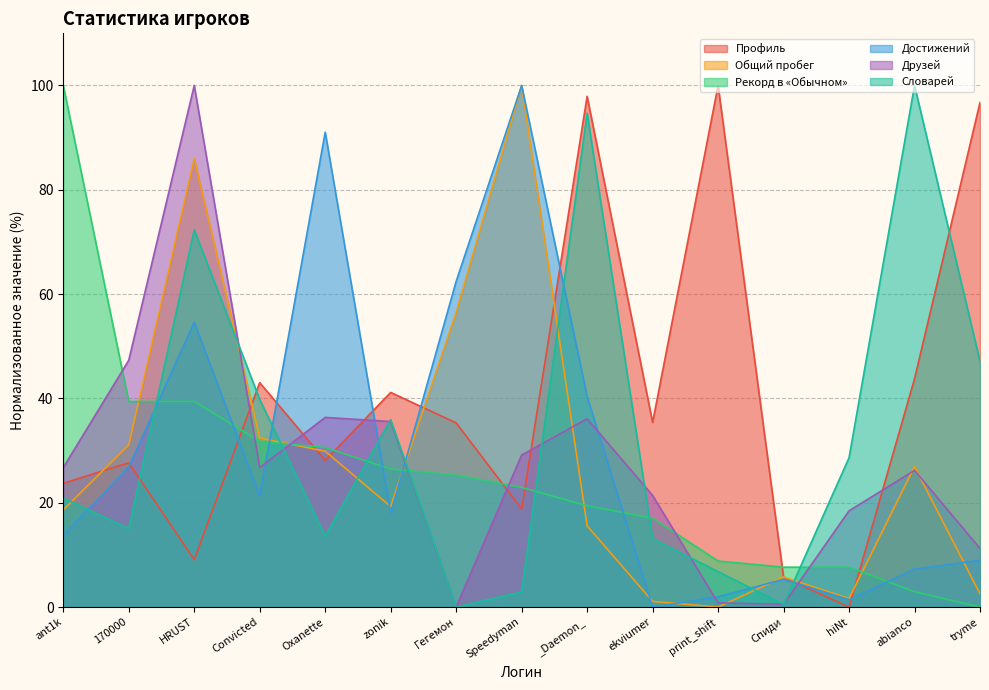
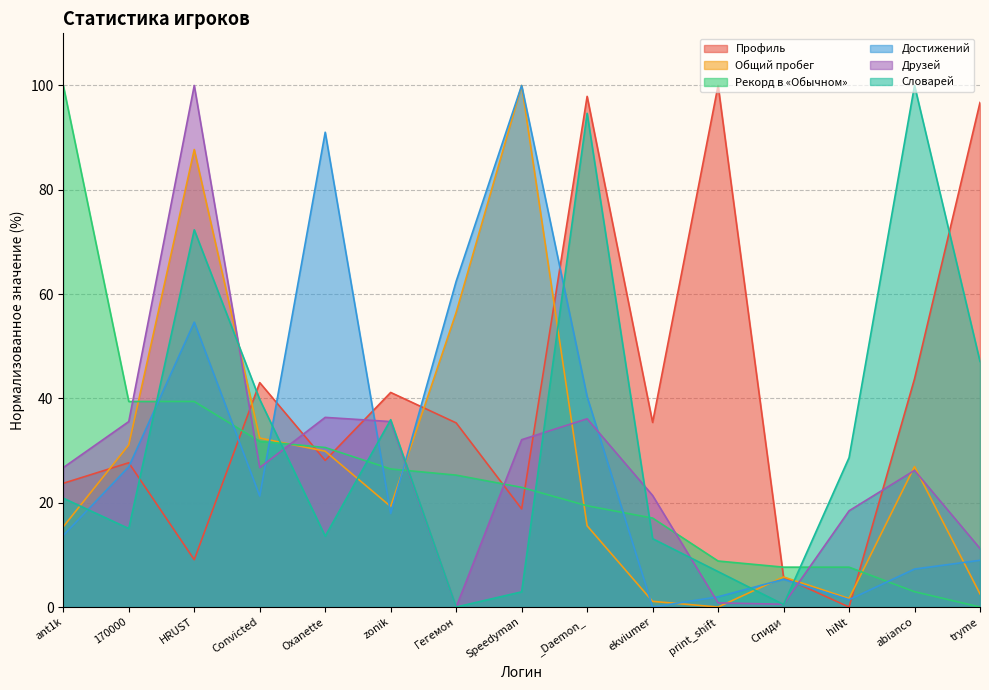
  {
    "Профиль": {
      "ant1k": 24,
      "170000": 28,
      "HRUST": 9,
      "Convicted": 43,
      "Oxanette": 28,
      "zonik": 41,
      "Гегемон": 35,
      "Speedyman": 19,
      "_Daemon_": 98,
      "ekviumer": 35,
      "hiNt": 0,
      "abianco": 44,
      "tryme": 97
    },
    "Общий пробег": {
-     "ant1k": 19,
+     "ant1k": 15,
      "170000": 31,
-     "HRUST": 86,
+     "HRUST": 88,
      "Convicted": 32,
      "Oxanette": 30,
      "zonik": 19,
      "Гегемон": 56,
      "_Daemon_": 16,
      "ekviumer": 1,
      "print_shift": 0,
      "abianco": 27,
      "tryme": 3
    },
    "Достижений": {
      "ant1k": 14,
      "170000": 27,
      "HRUST": 55,
      "Convicted": 21,
      "Oxanette": 91,
      "zonik": 18,
      "Гегемон": 62,
      "_Daemon_": 40,
      "ekviumer": 0,
      "print_shift": 2,
      "abianco": 7,
      "tryme": 9
    },
    "Друзей": {
      "ant1k": 27,
-     "170000": 47,
+     "170000": 36,
      "HRUST": 100,
      "Convicted": 27,
      "Oxanette": 36,
-     "Speedyman": 29,
+     "Speedyman": 32,
      "_Daemon_": 36,
      "ekviumer": 21,
      "print_shift": 1,
      "hiNt": 18,
      "abianco": 26,
      "tryme": 11
    }
  }
